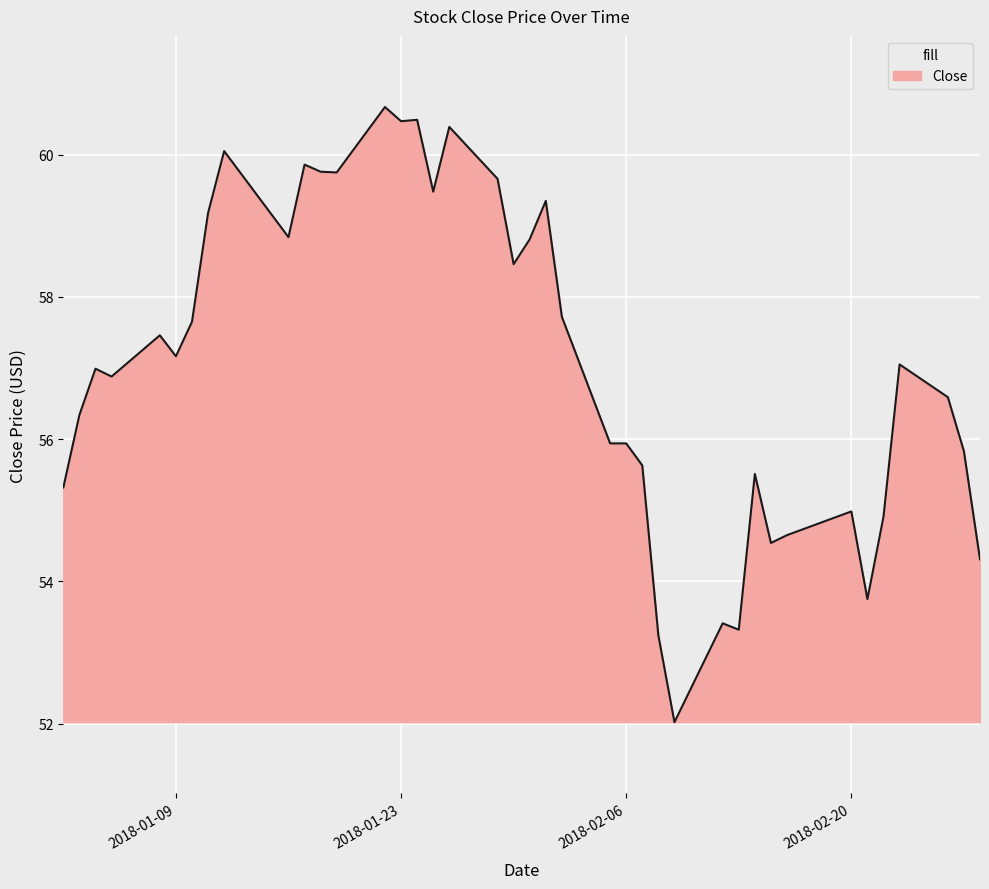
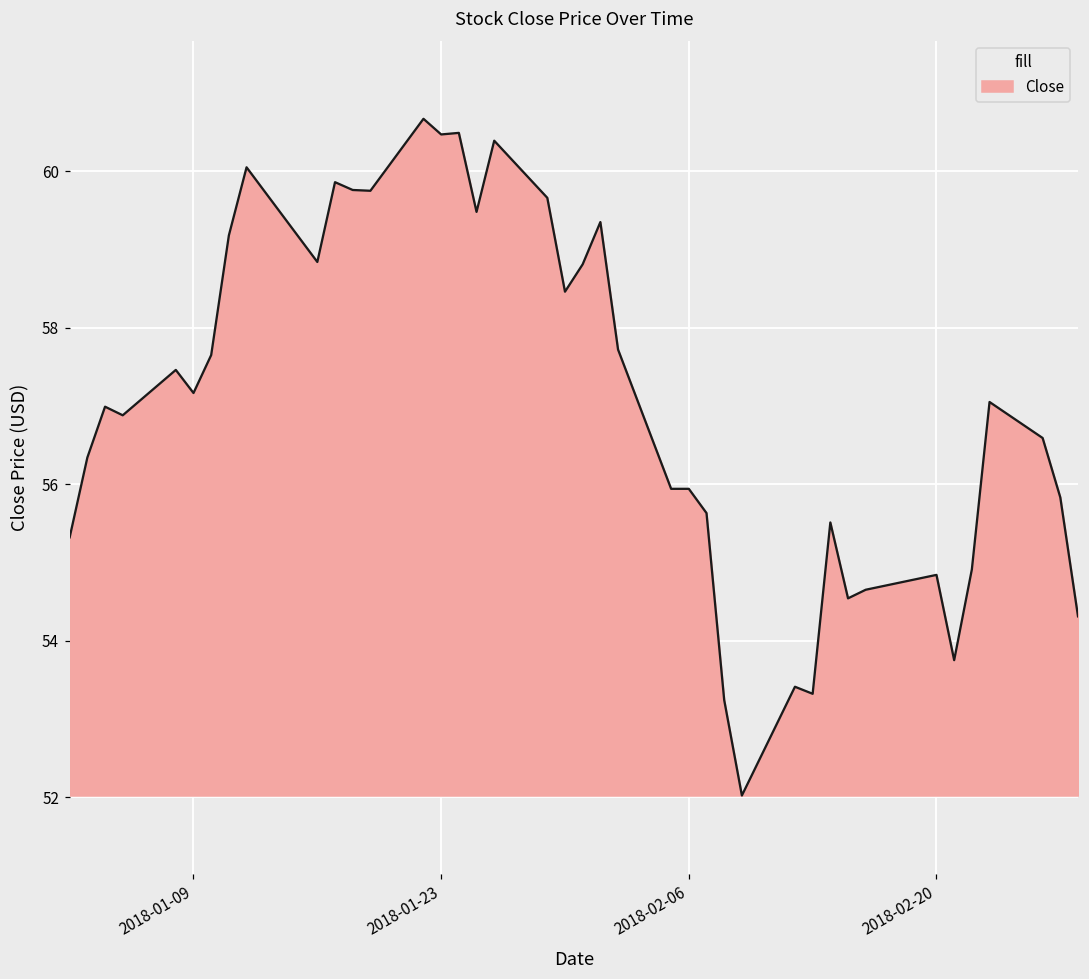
  {
    "2018-01-09": 57.2,
    "2018-01-23": 60.5,
    "2018-02-06": 55.9,
-   "2018-02-20": 55.0
+   "2018-02-20": 54.8
  }
